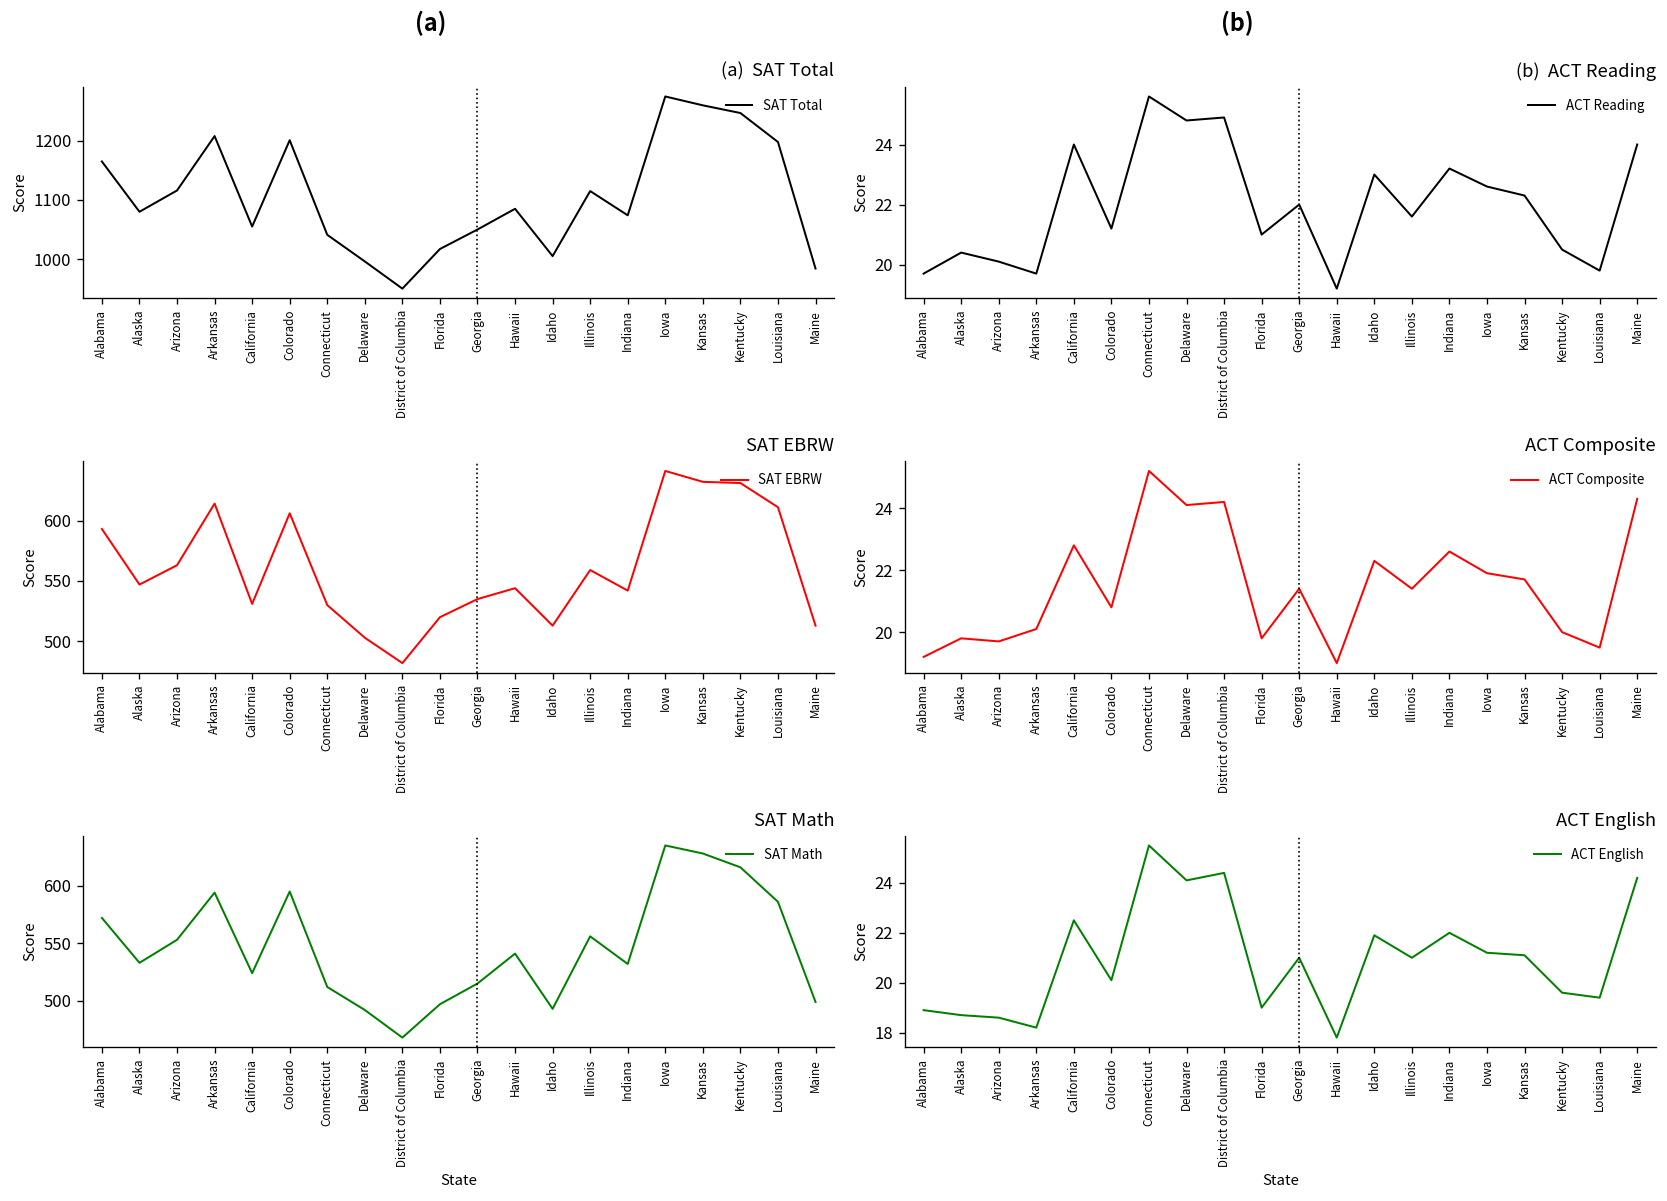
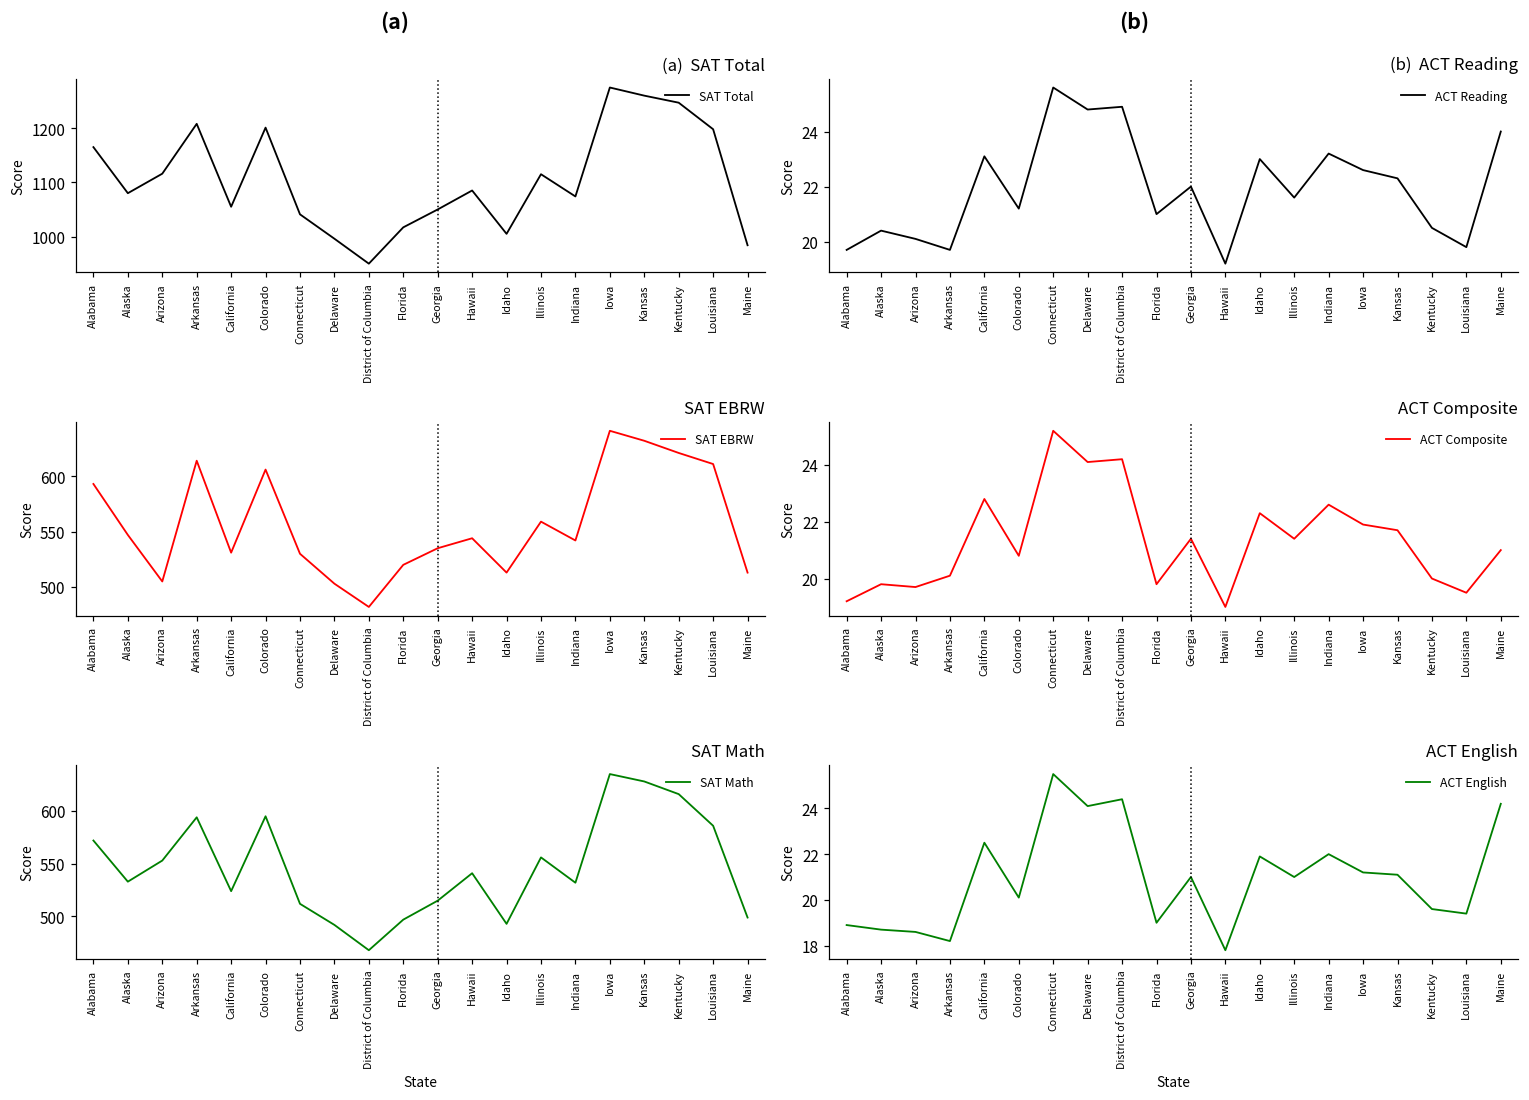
  {
    "(a) SAT Total": {
      "Alabama": 1170,
      "Alaska": 1080,
      "Arizona": 1120,
      "Arkansas": 1210,
      "California": 1060,
      "Colorado": 1200,
      "Connecticut": 1040,
      "Delaware": 1000,
      "District of Columbia": 950,
      "Florida": 1020,
      "Georgia": 1050,
      "Hawaii": 1090,
      "Idaho": 1010,
      "Illinois": 1120,
      "Indiana": 1070,
      "Iowa": 1280,
      "Kansas": 1260,
      "Kentucky": 1250,
      "Louisiana": 1200,
      "Maine": 980
    },
    "(b) ACT Reading": {
      "Alabama": 19.7,
      "Alaska": 20.4,
      "Arizona": 20.1,
      "Arkansas": 19.7,
-     "California": 24.0,
+     "California": 23.1,
      "Colorado": 21.2,
      "Connecticut": 25.6,
      "Delaware": 24.8,
      "District of Columbia": 24.9,
      "Florida": 21.0,
      "Georgia": 22.0,
      "Hawaii": 19.2,
      "Idaho": 23.0,
      "Illinois": 21.6,
      "Indiana": 23.2,
      "Iowa": 22.6,
      "Kansas": 22.3,
      "Kentucky": 20.5,
      "Louisiana": 19.8,
      "Maine": 24.0
    },
    "SAT EBRW": {
      "Alabama": 593,
      "Alaska": 547,
-     "Arizona": 563,
+     "Arizona": 505,
      "Arkansas": 614,
      "California": 531,
      "Colorado": 606,
      "Connecticut": 530,
      "Delaware": 503,
      "District of Columbia": 482,
      "Florida": 520,
      "Georgia": 535,
      "Hawaii": 544,
      "Idaho": 513,
      "Illinois": 559,
      "Indiana": 542,
      "Iowa": 641,
      "Kansas": 632,
-     "Kentucky": 631,
+     "Kentucky": 621,
      "Louisiana": 611,
      "Maine": 513
    },
    "ACT Composite": {
      "Alabama": 19.2,
      "Alaska": 19.8,
      "Arizona": 19.7,
      "Arkansas": 20.1,
      "California": 22.8,
      "Colorado": 20.8,
      "Connecticut": 25.2,
      "Delaware": 24.1,
      "District of Columbia": 24.2,
      "Florida": 19.8,
      "Georgia": 21.4,
      "Hawaii": 19.0,
      "Idaho": 22.3,
      "Illinois": 21.4,
      "Indiana": 22.6,
      "Iowa": 21.9,
      "Kansas": 21.7,
      "Kentucky": 20.0,
      "Louisiana": 19.5,
-     "Maine": 24.3
+     "Maine": 21.0
    },
    "SAT Math": {
      "Alabama": 570,
      "Alaska": 530,
      "Arizona": 550,
      "Arkansas": 590,
      "California": 520,
      "Colorado": 600,
      "Connecticut": 510,
      "Delaware": 490,
      "District of Columbia": 470,
      "Florida": 500,
      "Georgia": 520,
      "Hawaii": 540,
      "Idaho": 490,
      "Illinois": 560,
      "Indiana": 530,
      "Iowa": 640,
      "Kansas": 630,
      "Kentucky": 620,
      "Louisiana": 590,
      "Maine": 500
    },
    "ACT English": {
      "Alabama": 18.9,
      "Alaska": 18.7,
      "Arizona": 18.6,
      "Arkansas": 18.2,
      "California": 22.5,
      "Colorado": 20.1,
      "Connecticut": 25.5,
      "Delaware": 24.1,
      "District of Columbia": 24.4,
      "Florida": 19.0,
      "Georgia": 21.0,
      "Hawaii": 17.8,
      "Idaho": 21.9,
      "Illinois": 21.0,
      "Indiana": 22.0,
      "Iowa": 21.2,
      "Kansas": 21.1,
      "Kentucky": 19.6,
      "Louisiana": 19.4,
      "Maine": 24.2
    }
  }
